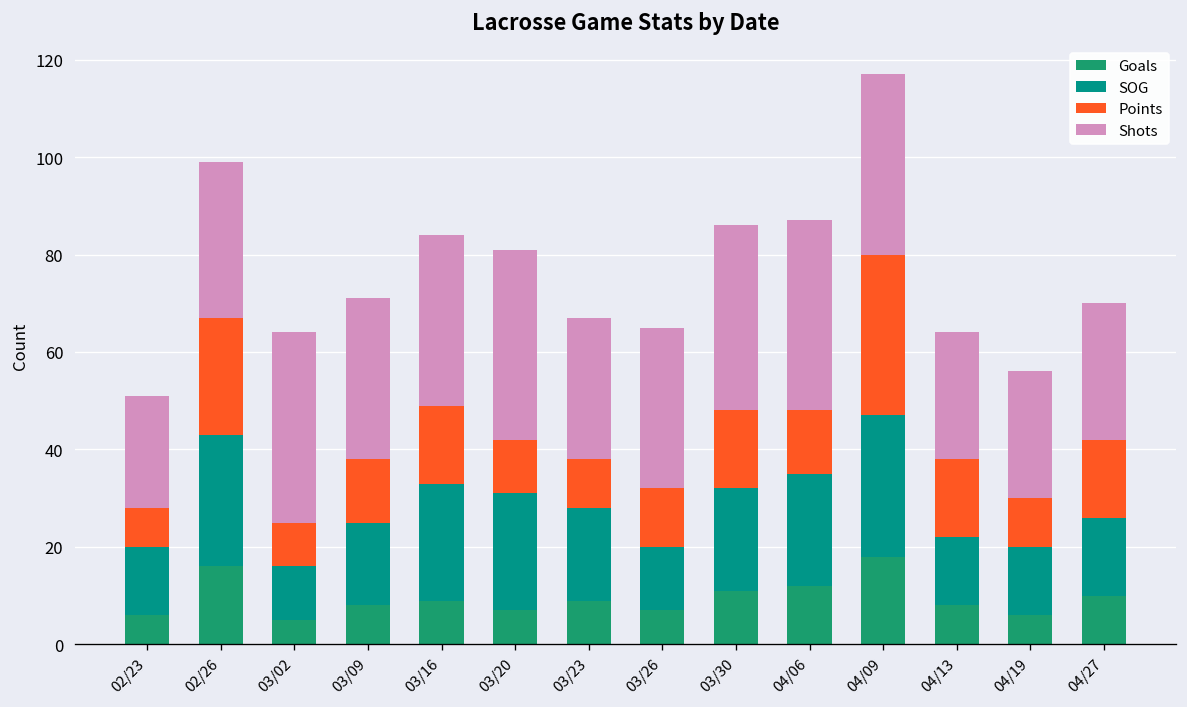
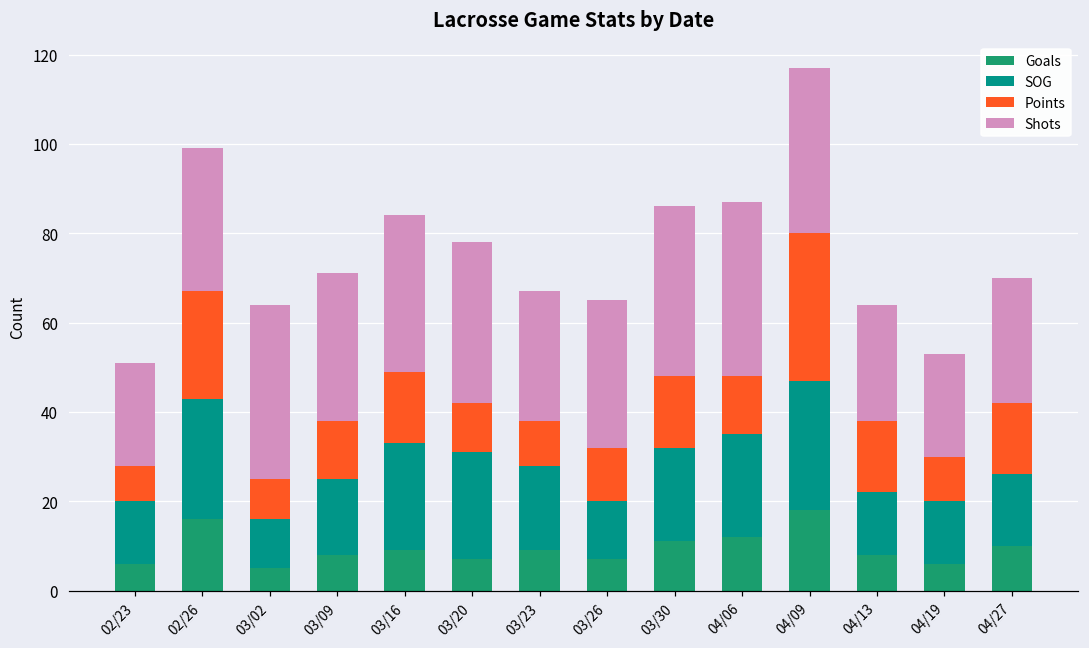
  {
    "Points": {
      "02/23": 8,
      "02/26": 24,
      "03/02": 9,
      "03/09": 13,
      "03/16": 16,
      "03/20": 11,
      "03/23": 10,
      "03/26": 12,
      "03/30": 16,
      "04/06": 13,
      "04/09": 33,
      "04/13": 16,
      "04/19": 10,
      "04/27": 16
    },
    "Shots": {
      "02/23": 23,
      "02/26": 32,
      "03/02": 39,
      "03/09": 33,
      "03/16": 35,
-     "03/20": 39,
+     "03/20": 36,
      "03/23": 29,
      "03/26": 33,
      "03/30": 38,
      "04/06": 39,
      "04/09": 37,
      "04/13": 26,
-     "04/19": 26,
+     "04/19": 23,
      "04/27": 28
    }
  }
